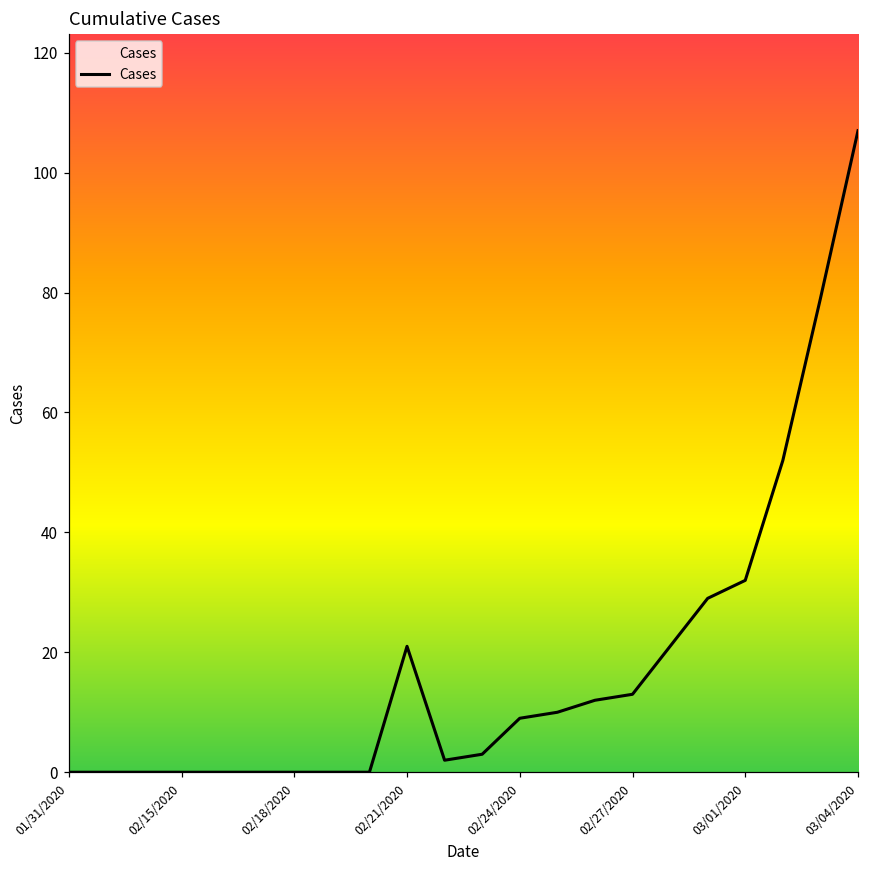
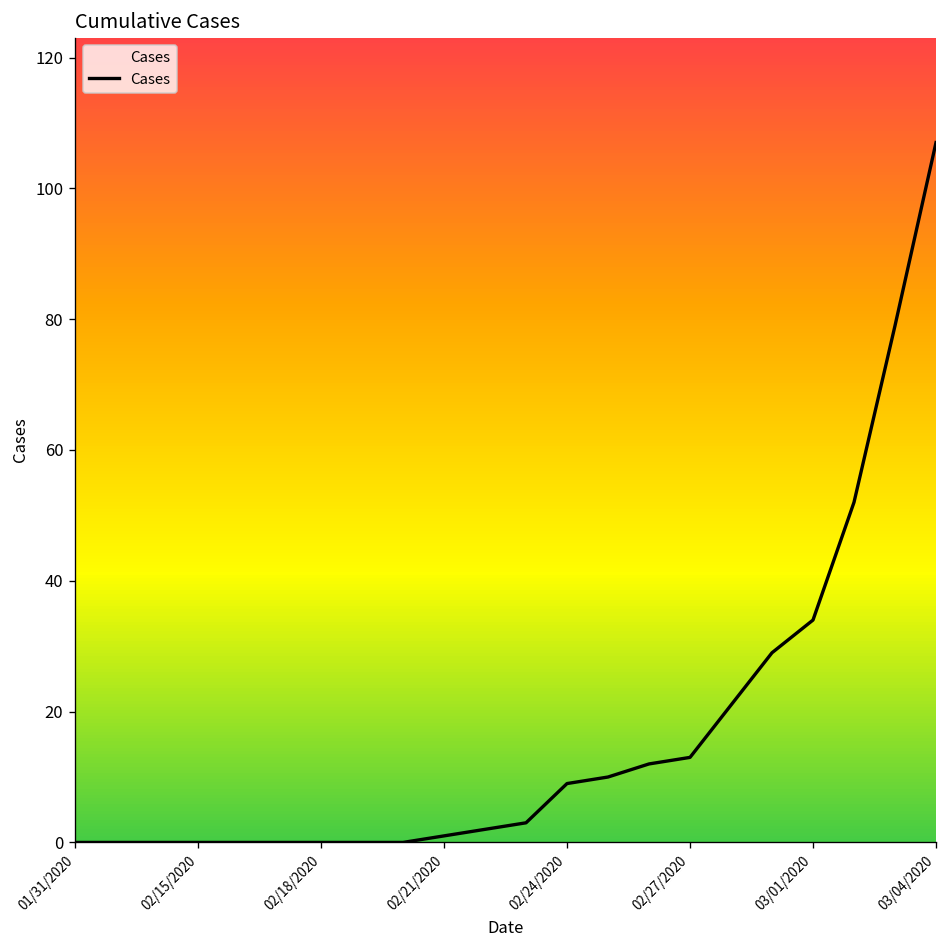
  {
    "01/31/2020": 0,
    "02/15/2020": 0,
    "02/18/2020": 0,
-   "02/21/2020": 21,
+   "02/21/2020": 1,
    "02/24/2020": 9,
    "02/27/2020": 13,
-   "03/01/2020": 32,
+   "03/01/2020": 34,
    "03/04/2020": 107
  }
